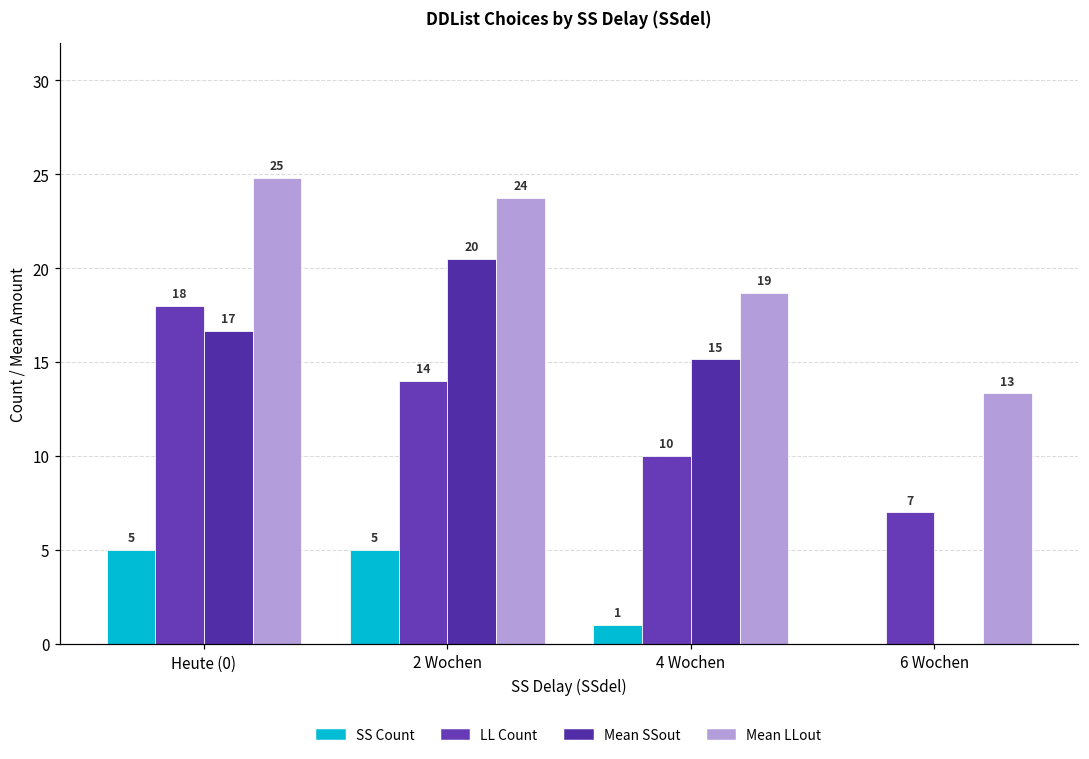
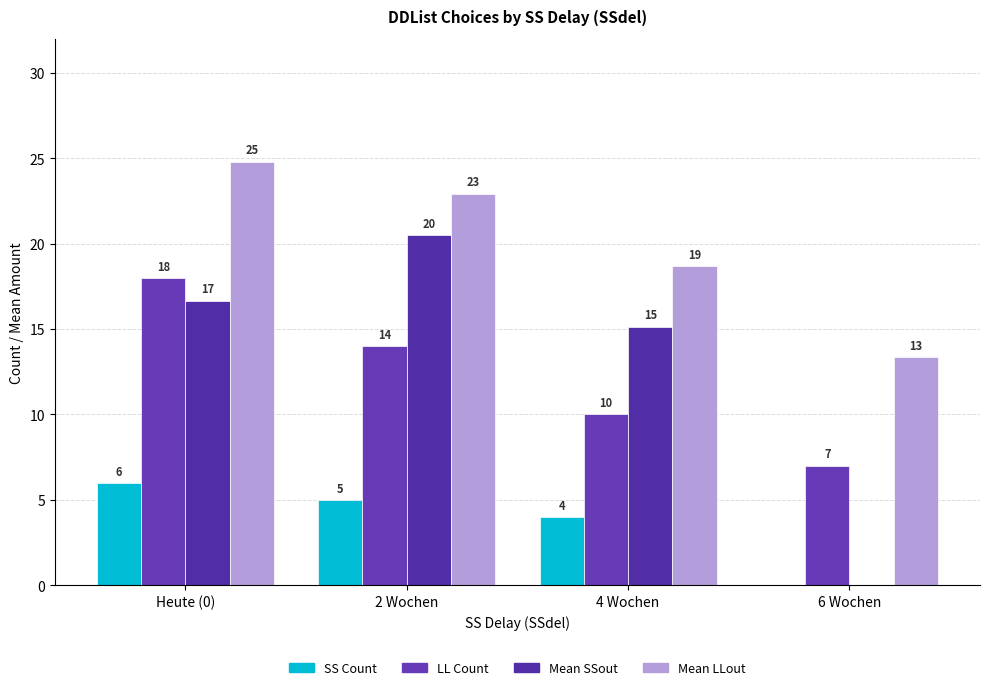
  {
    "SS Count": {
-     "Heute (0)": 5,
+     "Heute (0)": 6,
      "2 Wochen": 5,
-     "4 Wochen": 1
+     "4 Wochen": 4
    },
    "Mean LLout": {
      "Heute (0)": 25,
-     "2 Wochen": 24,
+     "2 Wochen": 23,
      "4 Wochen": 19,
      "6 Wochen": 13
    }
  }
